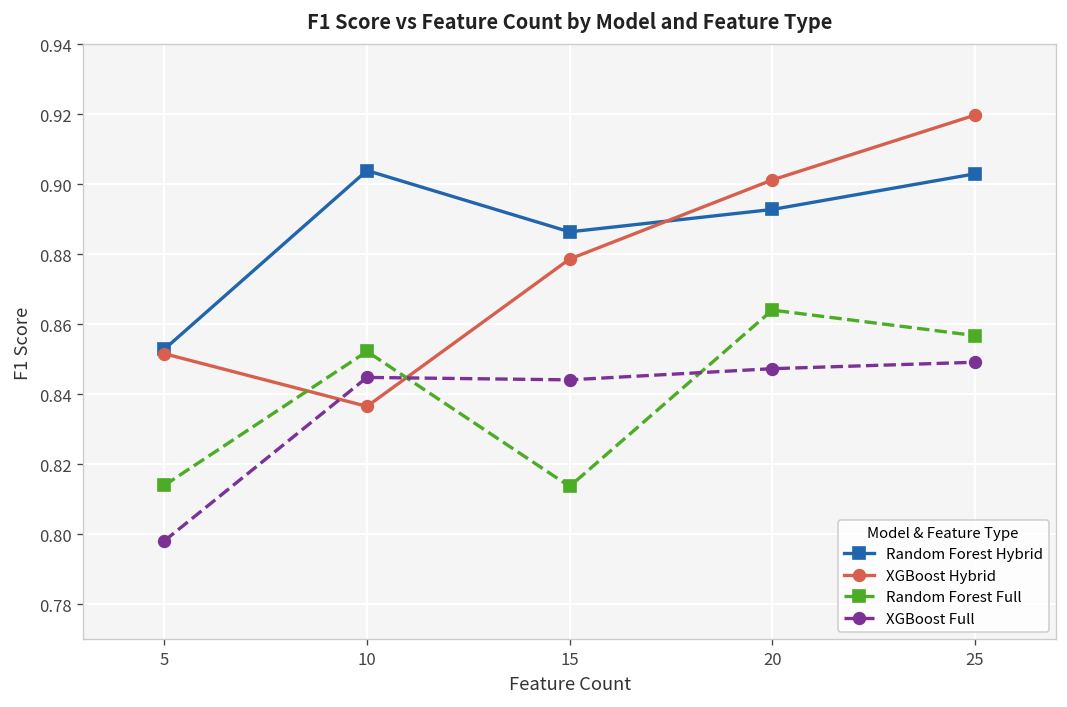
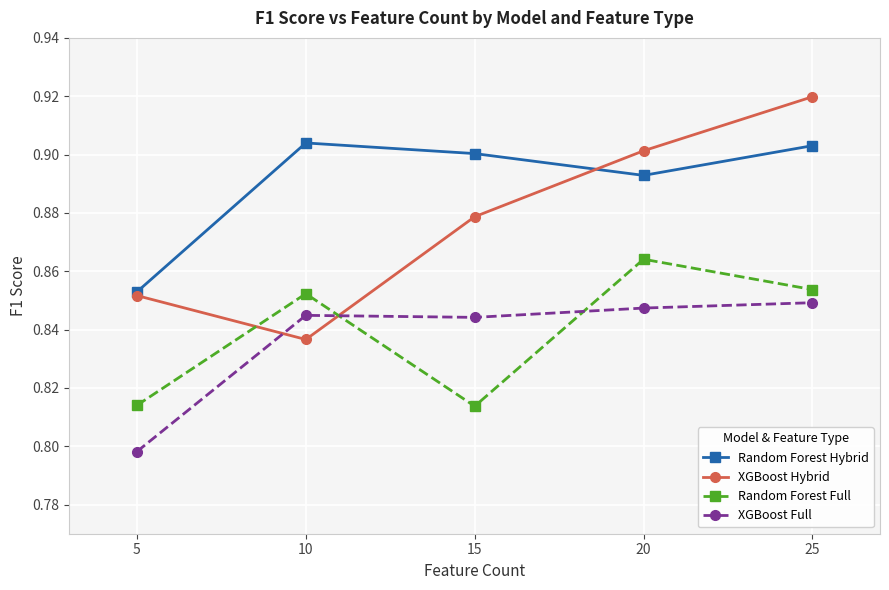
  {
    "Random Forest Hybrid": {
      "5": 0.853,
      "10": 0.904,
-     "15": 0.886,
+     "15": 0.900,
      "20": 0.893,
      "25": 0.903
    },
    "XGBoost Hybrid": {
      "5": 0.852,
      "10": 0.837,
      "15": 0.879,
      "20": 0.901,
      "25": 0.920
    },
    "Random Forest Full": {
      "5": 0.814,
      "10": 0.852,
      "15": 0.814,
      "20": 0.864,
-     "25": 0.857
+     "25": 0.854
    },
    "XGBoost Full": {
      "5": 0.798,
      "10": 0.845,
      "15": 0.844,
      "20": 0.847,
      "25": 0.849
    }
  }
